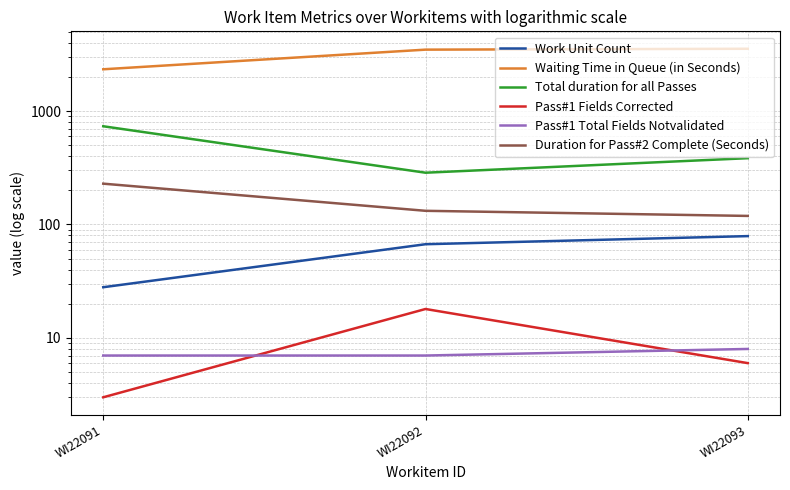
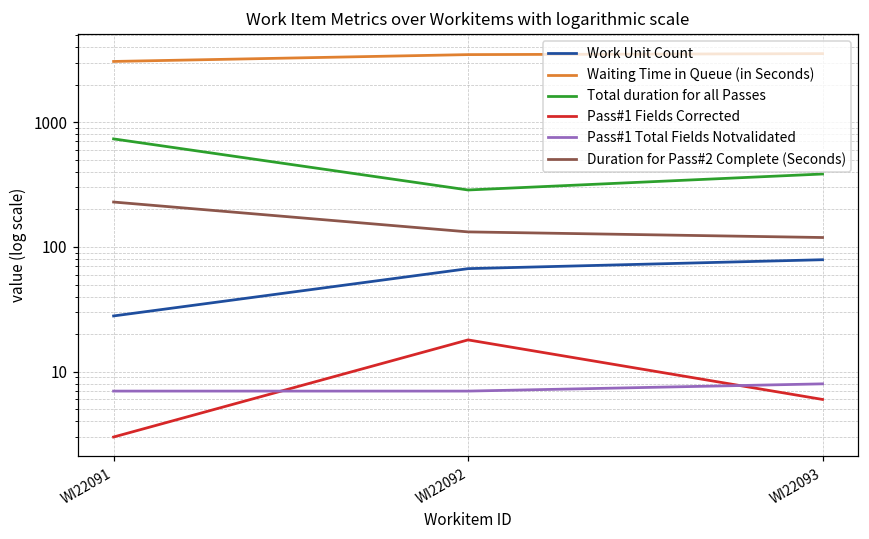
  {
    "Work Unit Count": {
      "WI22091": 28,
      "WI22092": 70,
      "WI22093": 80
    },
    "Waiting Time in Queue (in Seconds)": {
-     "WI22091": 2300,
+     "WI22091": 3100,
      "WI22092": 3500
    },
    "Total duration for all Passes": {
      "WI22091": 700,
      "WI22092": 290,
      "WI22093": 380
    },
    "Pass#1 Fields Corrected": {
      "WI22091": 3,
      "WI22092": 18,
      "WI22093": 6
    },
    "Pass#1 Total Fields Notvalidated": {
      "WI22091": 7,
      "WI22092": 7,
      "WI22093": 8
    },
    "Duration for Pass#2 Complete (Seconds)": {
      "WI22091": 230,
      "WI22092": 130,
      "WI22093": 120
    }
  }
